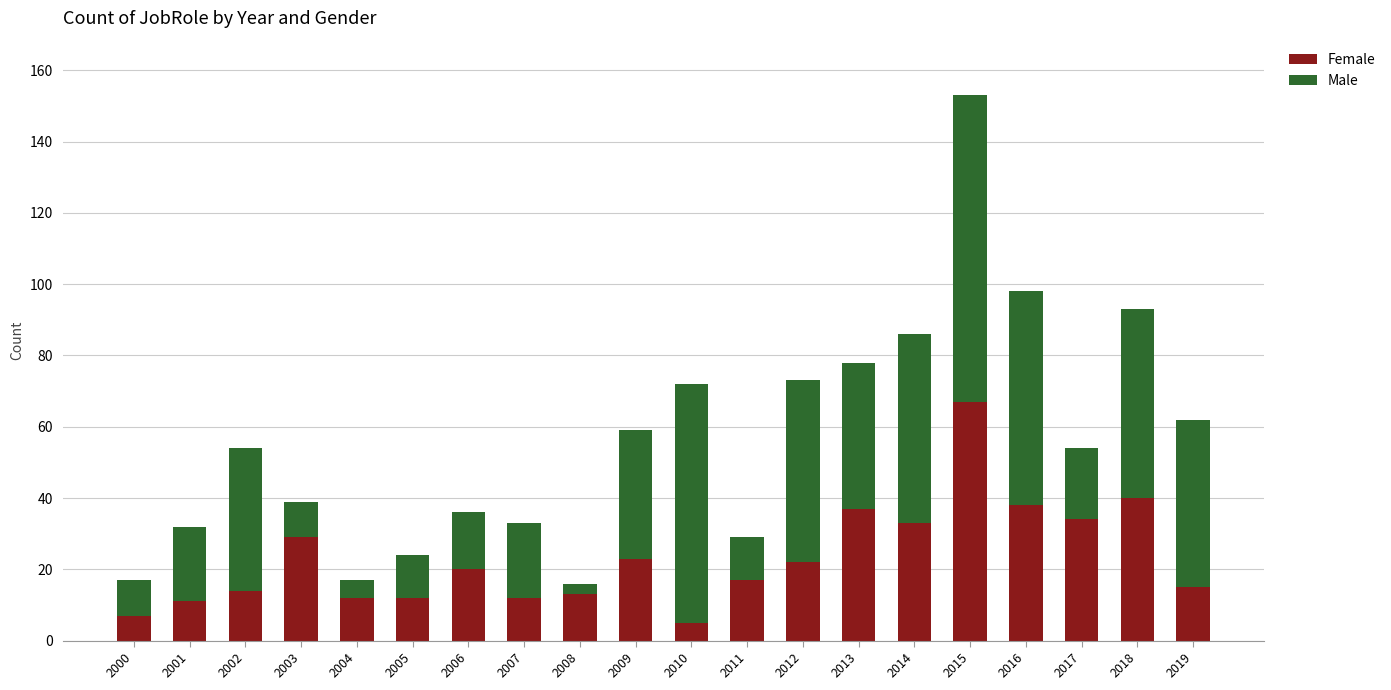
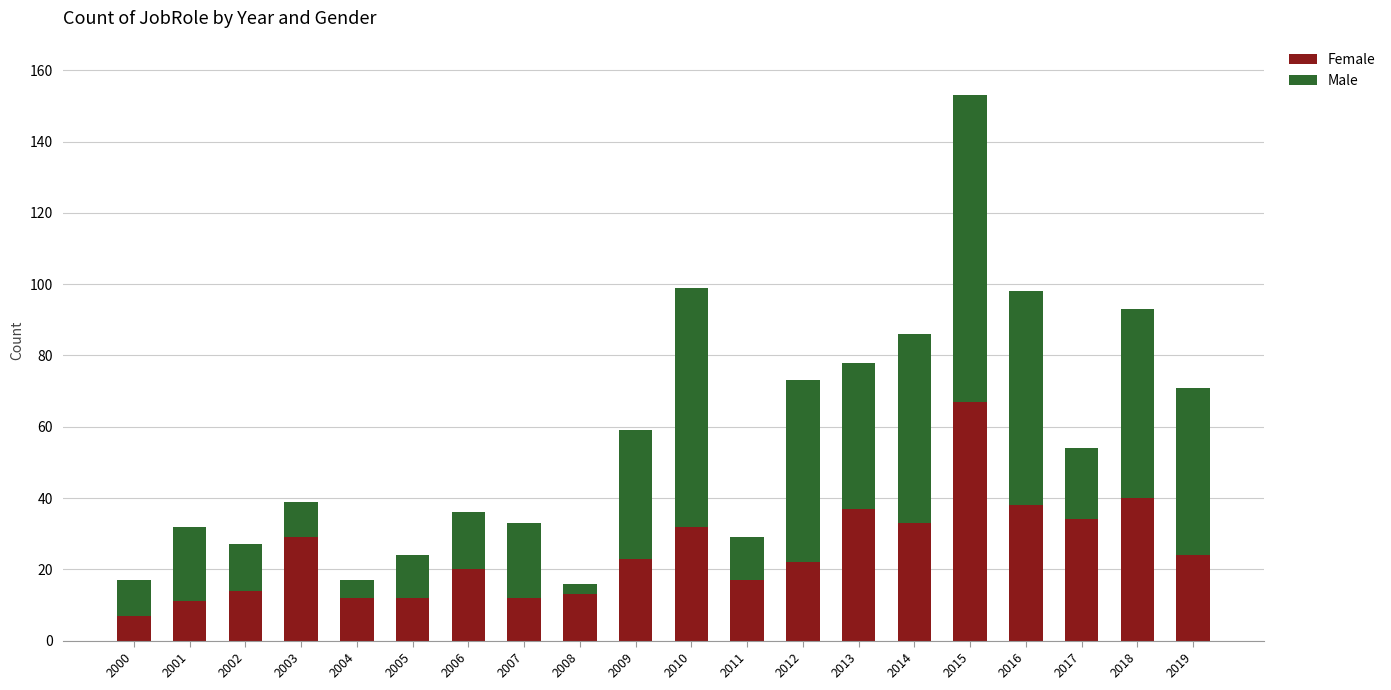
  {
    "Female": {
      "2000": 7,
      "2001": 11,
      "2002": 14,
      "2003": 29,
      "2004": 12,
      "2005": 12,
      "2006": 20,
      "2007": 12,
      "2008": 13,
      "2009": 23,
-     "2010": 5,
+     "2010": 32,
      "2011": 17,
      "2012": 22,
      "2013": 37,
      "2014": 33,
      "2015": 67,
      "2016": 38,
      "2017": 34,
      "2018": 40,
-     "2019": 15
+     "2019": 24
    },
    "Male": {
      "2000": 10,
      "2001": 21,
-     "2002": 40,
+     "2002": 13,
      "2003": 10,
      "2004": 5,
      "2005": 12,
      "2006": 16,
      "2007": 21,
      "2008": 3,
      "2009": 36,
      "2010": 67,
      "2011": 12,
      "2012": 51,
      "2013": 41,
      "2014": 53,
      "2015": 86,
      "2016": 60,
      "2017": 20,
      "2018": 53,
      "2019": 47
    }
  }
